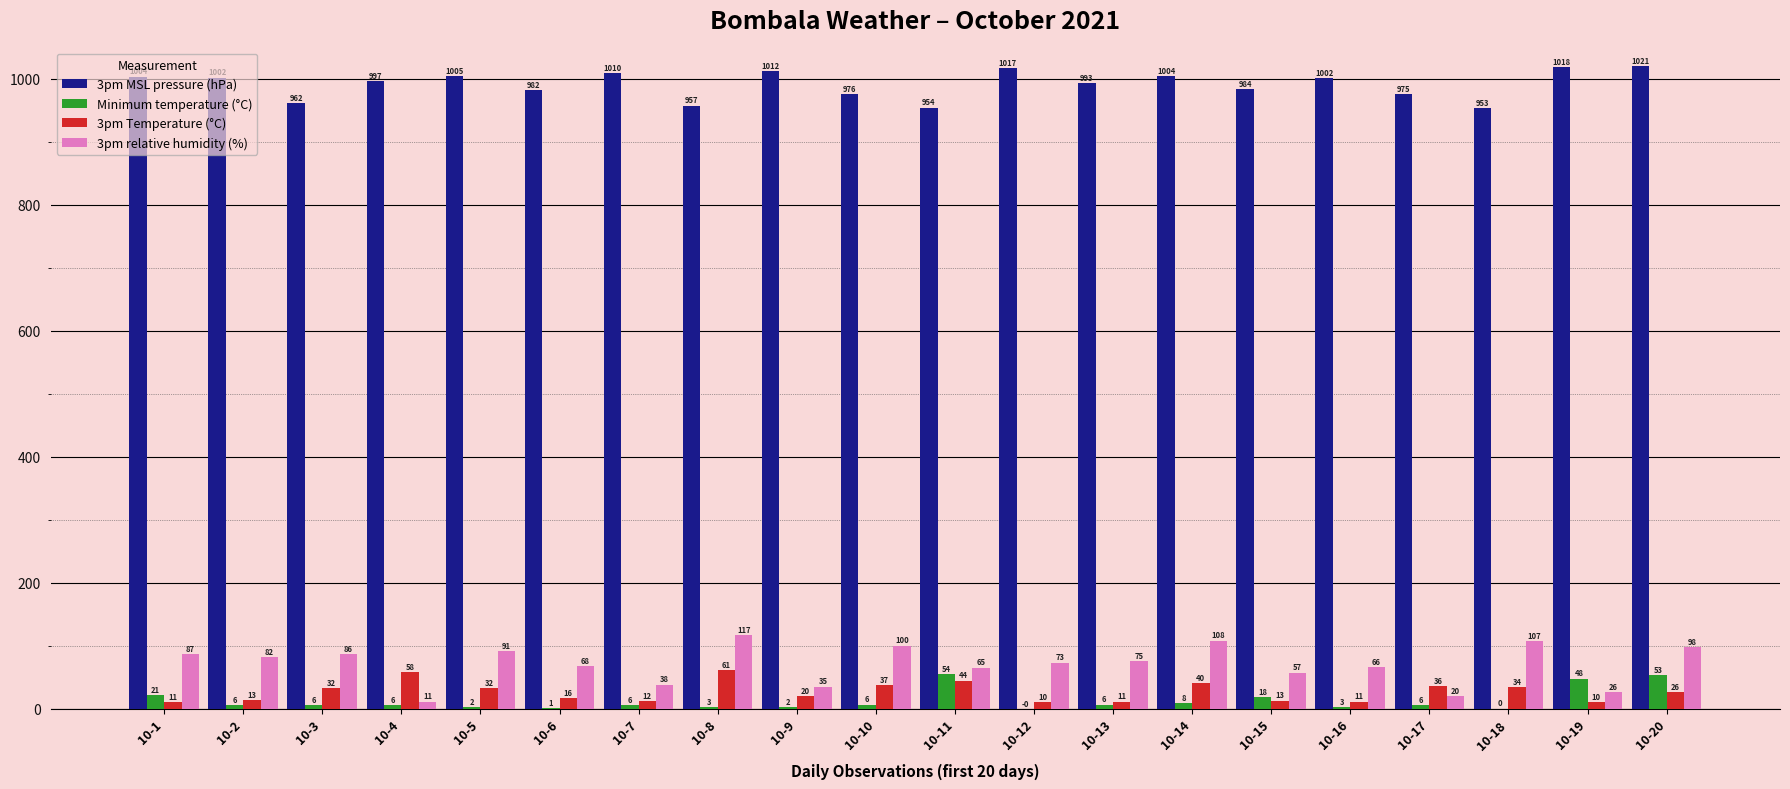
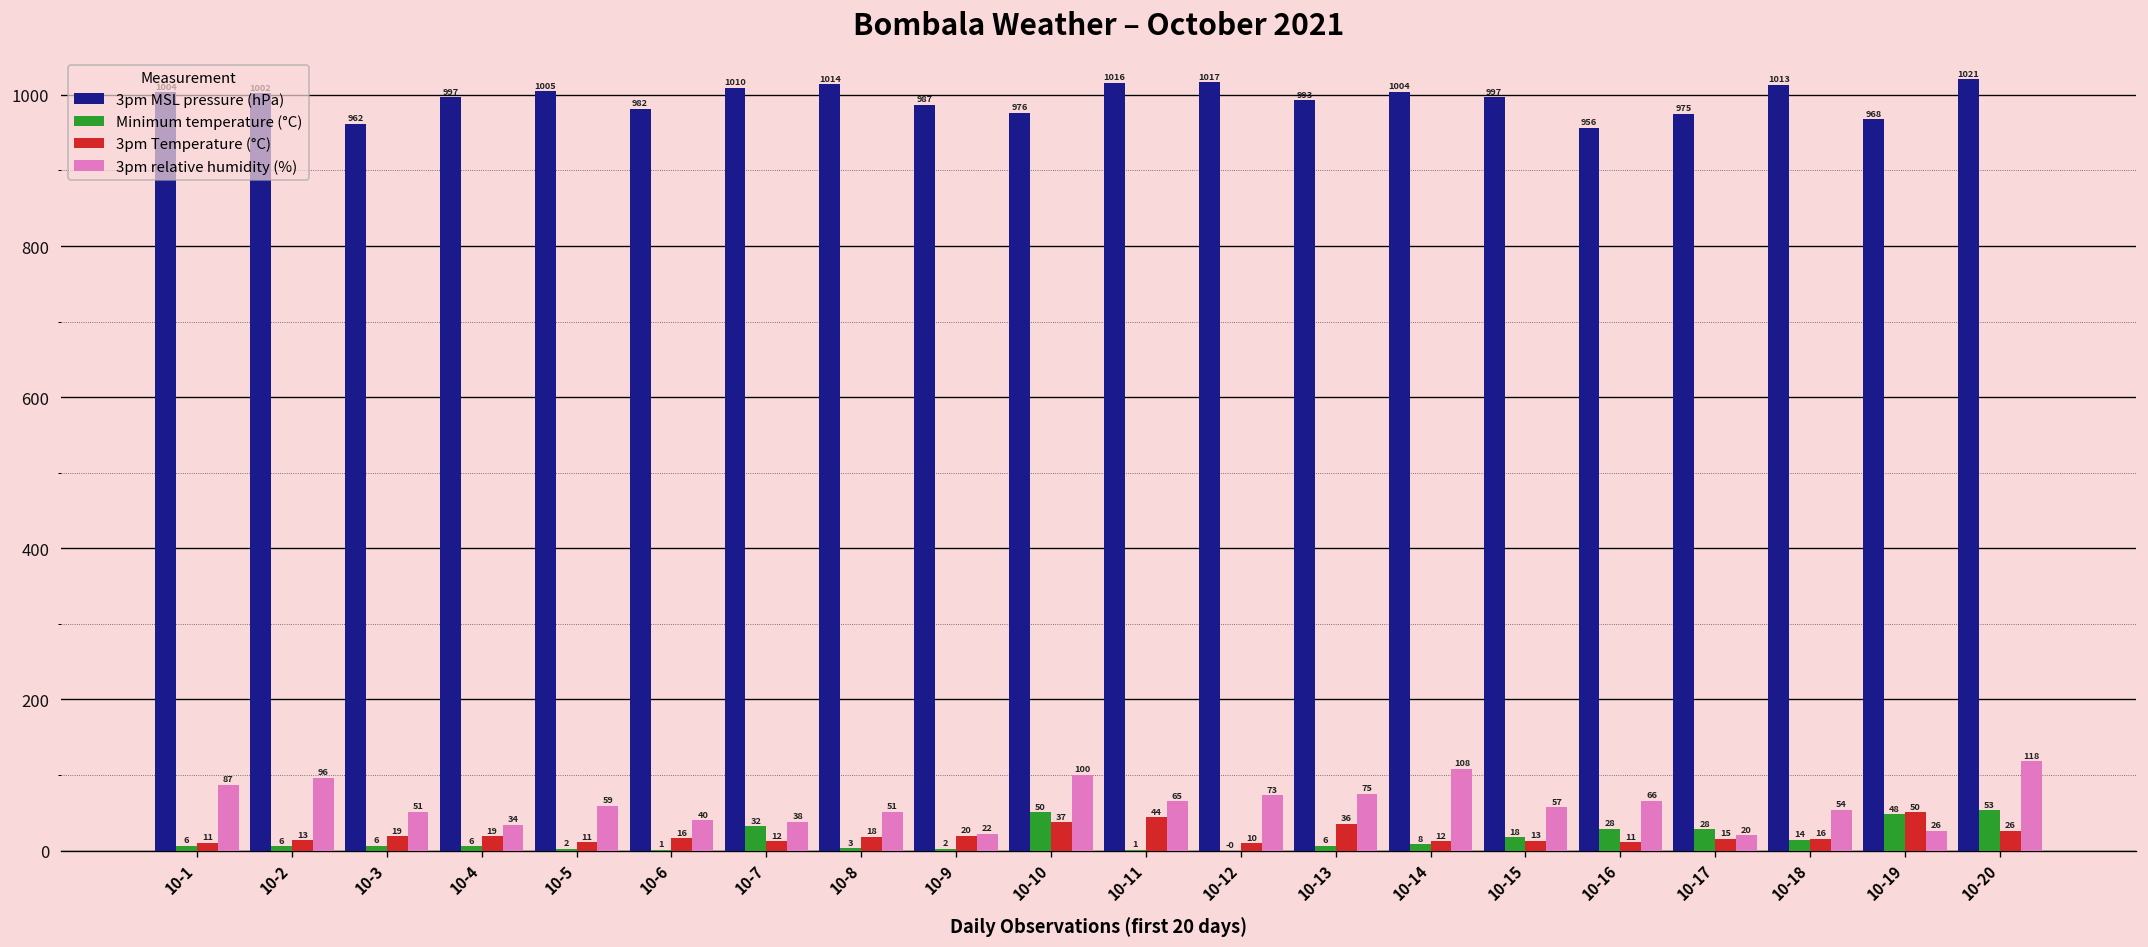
  {
    "3pm MSL pressure (hPa)": {
      "10-3": 962,
      "10-4": 997,
      "10-5": 1005,
      "10-6": 982,
      "10-7": 1010,
-     "10-8": 957,
-     "10-9": 1012,
+     "10-8": 1014,
+     "10-9": 987,
      "10-10": 976,
-     "10-11": 954,
+     "10-11": 1016,
      "10-12": 1017,
      "10-13": 993,
      "10-14": 1004,
-     "10-15": 984,
-     "10-16": 1002,
+     "10-15": 997,
+     "10-16": 956,
      "10-17": 975,
-     "10-18": 953,
-     "10-19": 1018,
+     "10-18": 1013,
+     "10-19": 968,
      "10-20": 1021
    },
    "Minimum temperature (°C)": {
-     "10-1": 21,
+     "10-1": 6,
      "10-2": 6,
      "10-3": 6,
      "10-4": 6,
      "10-5": 2,
      "10-6": 1,
-     "10-7": 6,
+     "10-7": 32,
      "10-8": 3,
      "10-9": 2,
-     "10-10": 6,
-     "10-11": 54,
+     "10-10": 50,
+     "10-11": 1,
      "10-12": -0,
      "10-13": 6,
      "10-14": 8,
      "10-15": 18,
-     "10-16": 3,
-     "10-17": 6,
-     "10-18": 0,
+     "10-16": 28,
+     "10-17": 28,
+     "10-18": 14,
      "10-19": 48,
      "10-20": 53
    },
    "3pm Temperature (°C)": {
      "10-1": 11,
      "10-2": 13,
-     "10-3": 32,
-     "10-4": 58,
-     "10-5": 32,
+     "10-3": 19,
+     "10-4": 19,
+     "10-5": 11,
      "10-6": 16,
      "10-7": 12,
-     "10-8": 61,
+     "10-8": 18,
      "10-9": 20,
      "10-10": 37,
      "10-11": 44,
      "10-12": 10,
-     "10-13": 11,
-     "10-14": 40,
+     "10-13": 36,
+     "10-14": 12,
      "10-15": 13,
      "10-16": 11,
-     "10-17": 36,
-     "10-18": 34,
-     "10-19": 10,
+     "10-17": 15,
+     "10-18": 16,
+     "10-19": 50,
      "10-20": 26
    },
    "3pm relative humidity (%)": {
      "10-1": 87,
-     "10-2": 82,
-     "10-3": 86,
-     "10-4": 11,
-     "10-5": 91,
-     "10-6": 68,
+     "10-2": 96,
+     "10-3": 51,
+     "10-4": 34,
+     "10-5": 59,
+     "10-6": 40,
      "10-7": 38,
-     "10-8": 117,
-     "10-9": 35,
+     "10-8": 51,
+     "10-9": 22,
      "10-10": 100,
      "10-11": 65,
      "10-12": 73,
      "10-13": 75,
      "10-14": 108,
      "10-15": 57,
      "10-16": 66,
      "10-17": 20,
-     "10-18": 107,
+     "10-18": 54,
      "10-19": 26,
-     "10-20": 98
+     "10-20": 118
    }
  }
